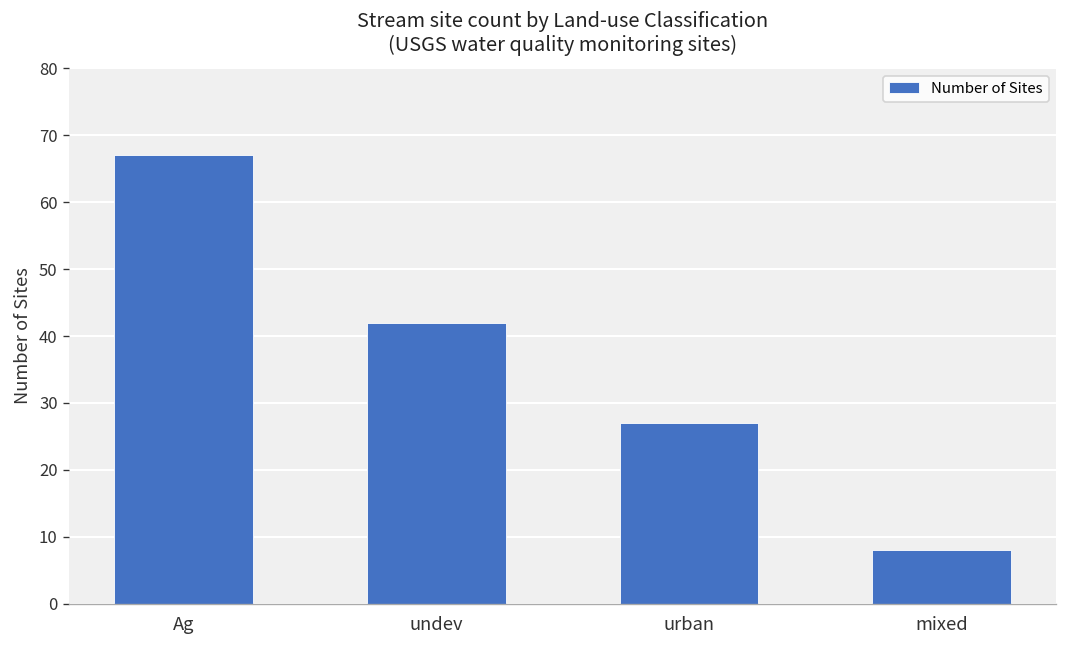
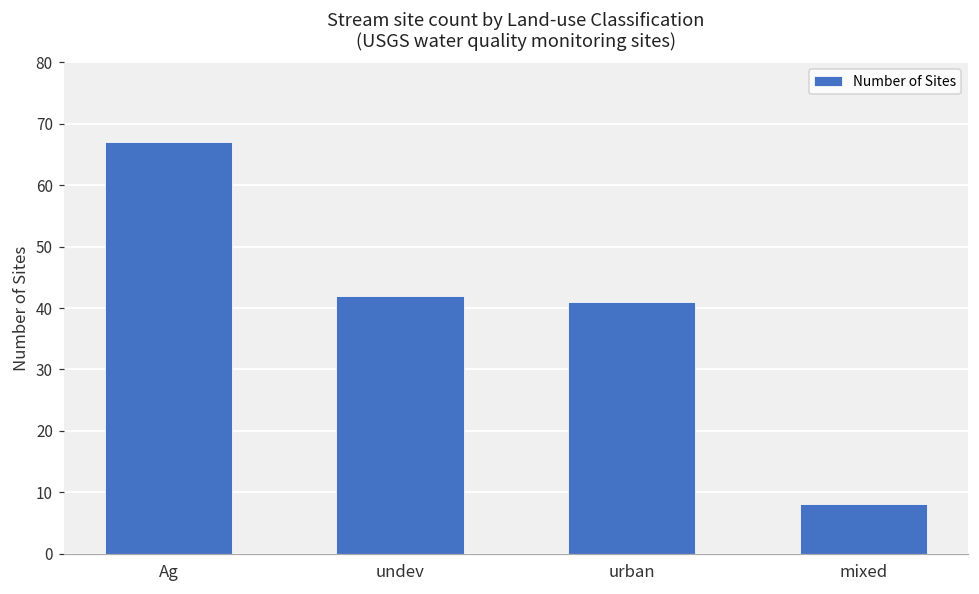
  {
    "Ag": 67,
    "undev": 42,
-   "urban": 27,
+   "urban": 41,
    "mixed": 8
  }
